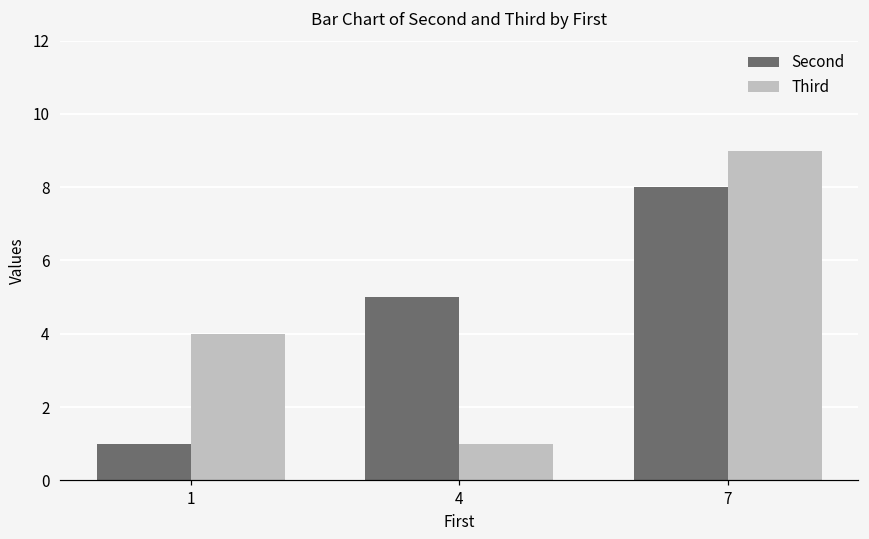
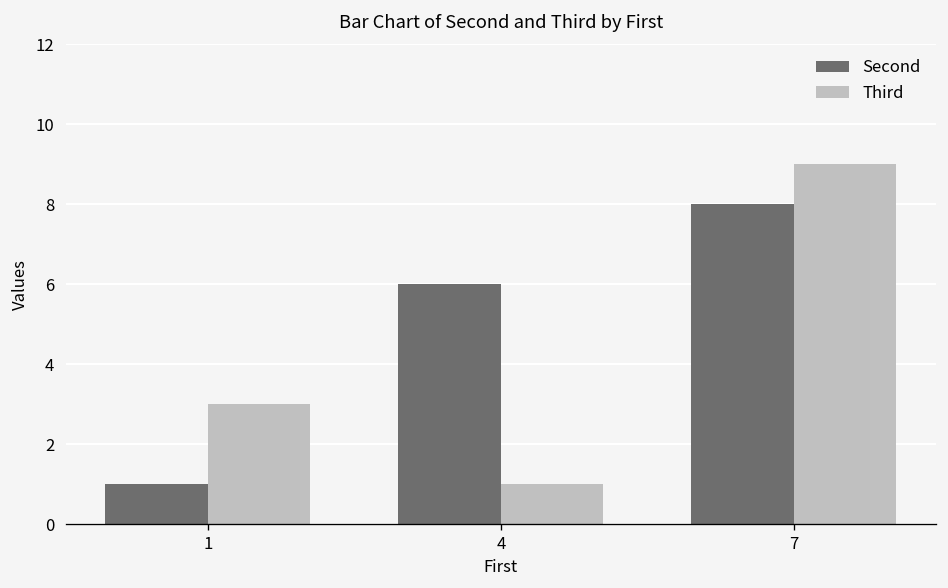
  {
    "Second": {
      "1": 1,
-     "4": 5,
+     "4": 6,
      "7": 8
    },
    "Third": {
-     "1": 4,
+     "1": 3,
      "4": 1,
      "7": 9
    }
  }
